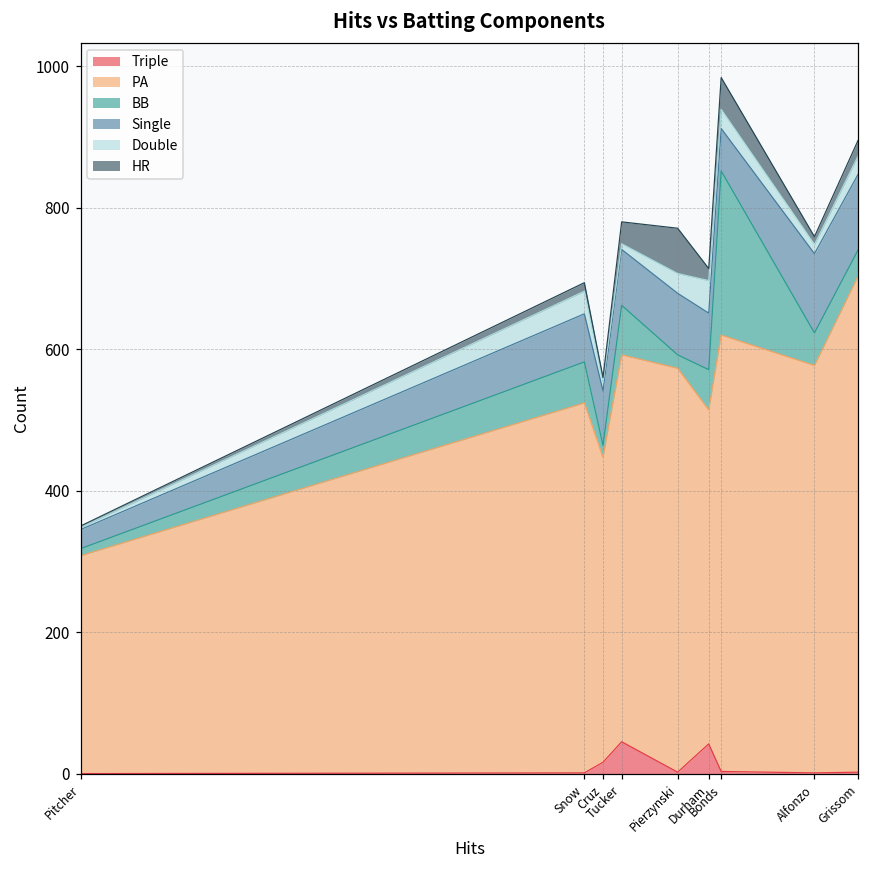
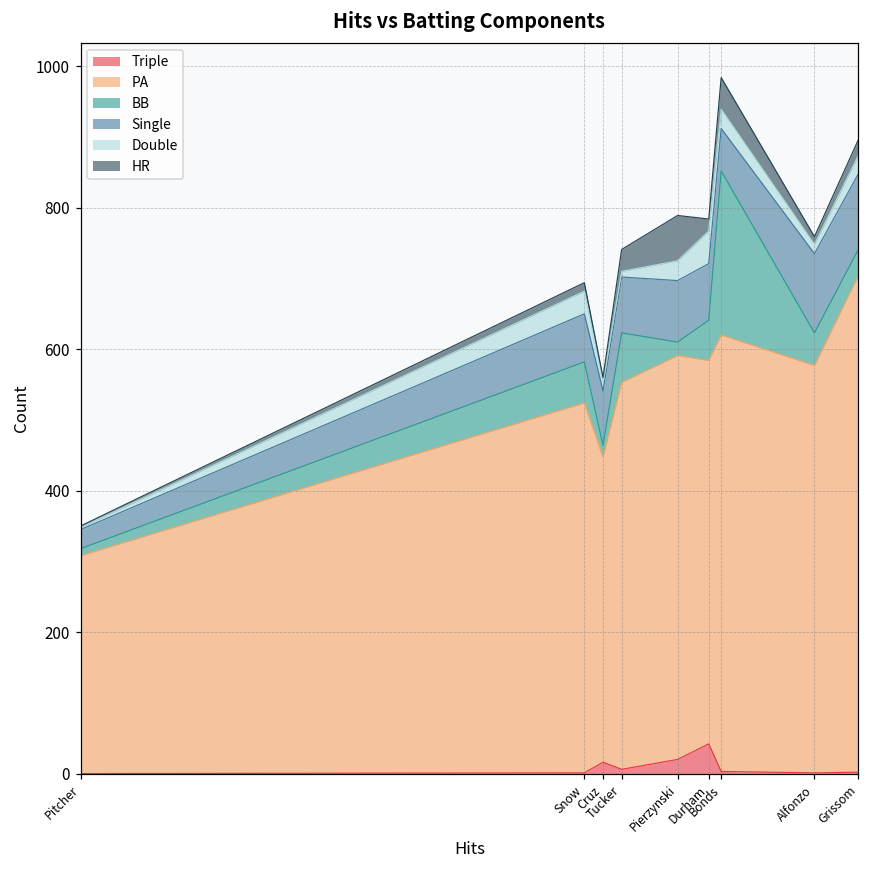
  {
    "Triple": {
      "Pitcher": 0,
      "Snow": 0,
      "Cruz": 20,
-     "Tucker": 50,
-     "Pierzynski": 0,
+     "Tucker": 10,
+     "Pierzynski": 20,
      "Durham": 40,
      "Bonds": 0,
      "Alfonzo": 0,
      "Grissom": 0
    },
    "PA": {
      "Pitcher": 310,
      "Snow": 520,
      "Cruz": 430,
      "Tucker": 550,
      "Pierzynski": 570,
-     "Durham": 470,
+     "Durham": 540,
      "Bonds": 620,
      "Alfonzo": 580,
      "Grissom": 700
    },
    "Double": {
      "Snow": 30,
      "Cruz": 10,
      "Tucker": 10,
      "Pierzynski": 30,
      "Durham": 50,
      "Bonds": 30,
      "Alfonzo": 10,
      "Grissom": 30
    },
    "HR": {
      "Snow": 10,
      "Cruz": 10,
      "Tucker": 30,
      "Pierzynski": 60,
      "Durham": 20,
      "Bonds": 50,
      "Alfonzo": 10,
      "Grissom": 20
    }
  }
